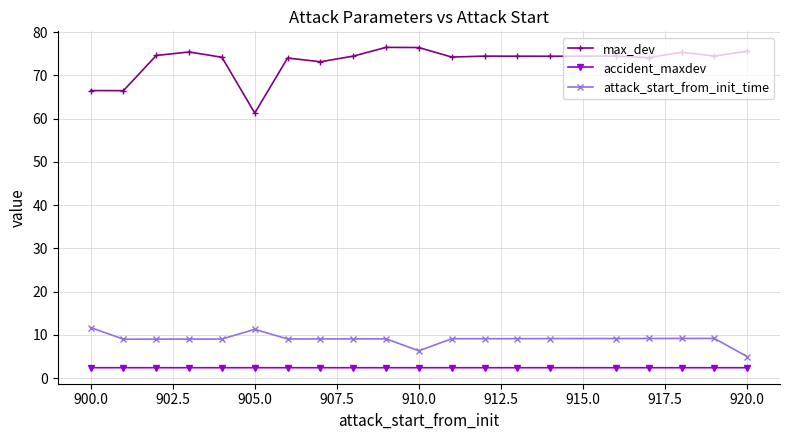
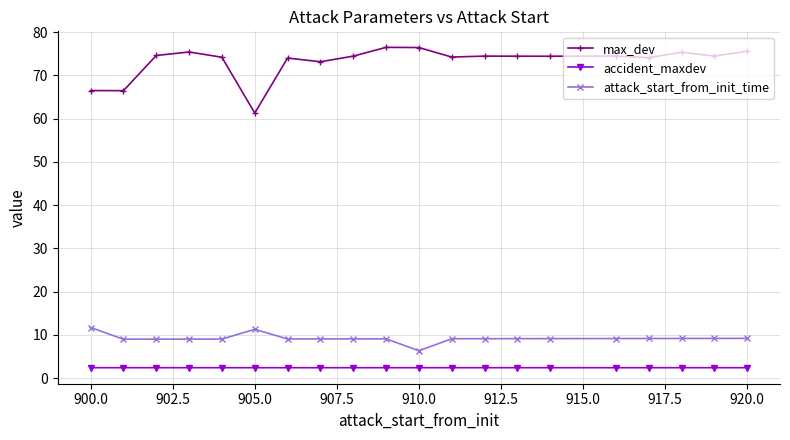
  {
    "max_dev": {
      "900.0": 66,
      "905.0": 61,
      "910.0": 76
    },
    "accident_maxdev": {
      "900.0": 2,
      "905.0": 2,
      "910.0": 2,
      "920.0": 2
    },
    "attack_start_from_init_time": {
      "900.0": 12,
      "905.0": 11,
      "910.0": 6,
-     "920.0": 5
+     "920.0": 9
    }
  }
